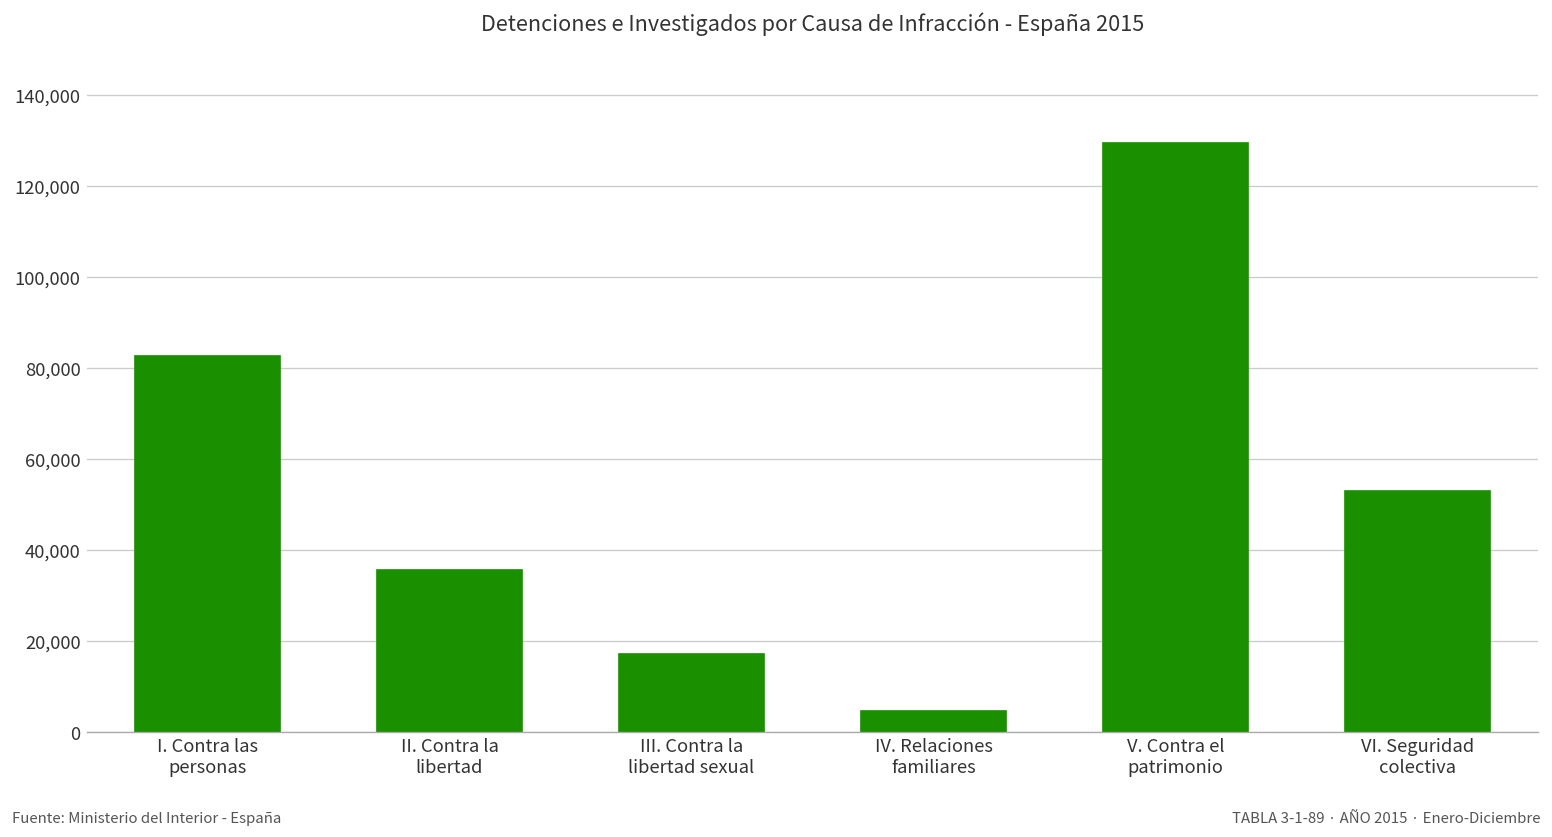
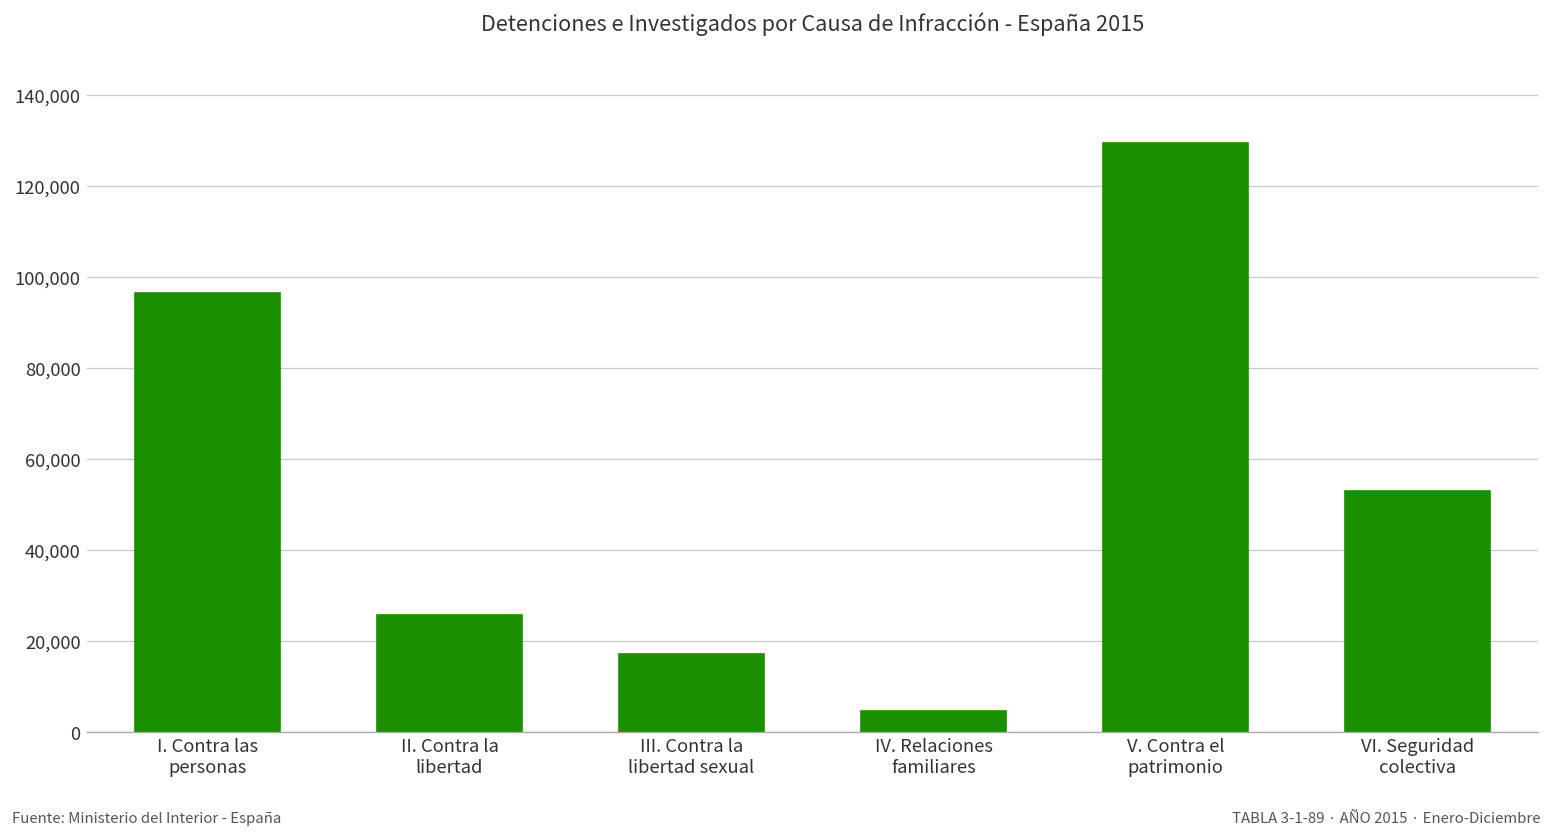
  {
-   "I. Contra las personas": "83,000",
-   "II. Contra la libertad": "36,000",
+   "I. Contra las personas": "96,000",
+   "II. Contra la libertad": "26,000",
    "III. Contra la libertad sexual": "17,000",
    "IV. Relaciones familiares": "5,000",
    "V. Contra el patrimonio": "129,000",
    "VI. Seguridad colectiva": "53,000"
  }
